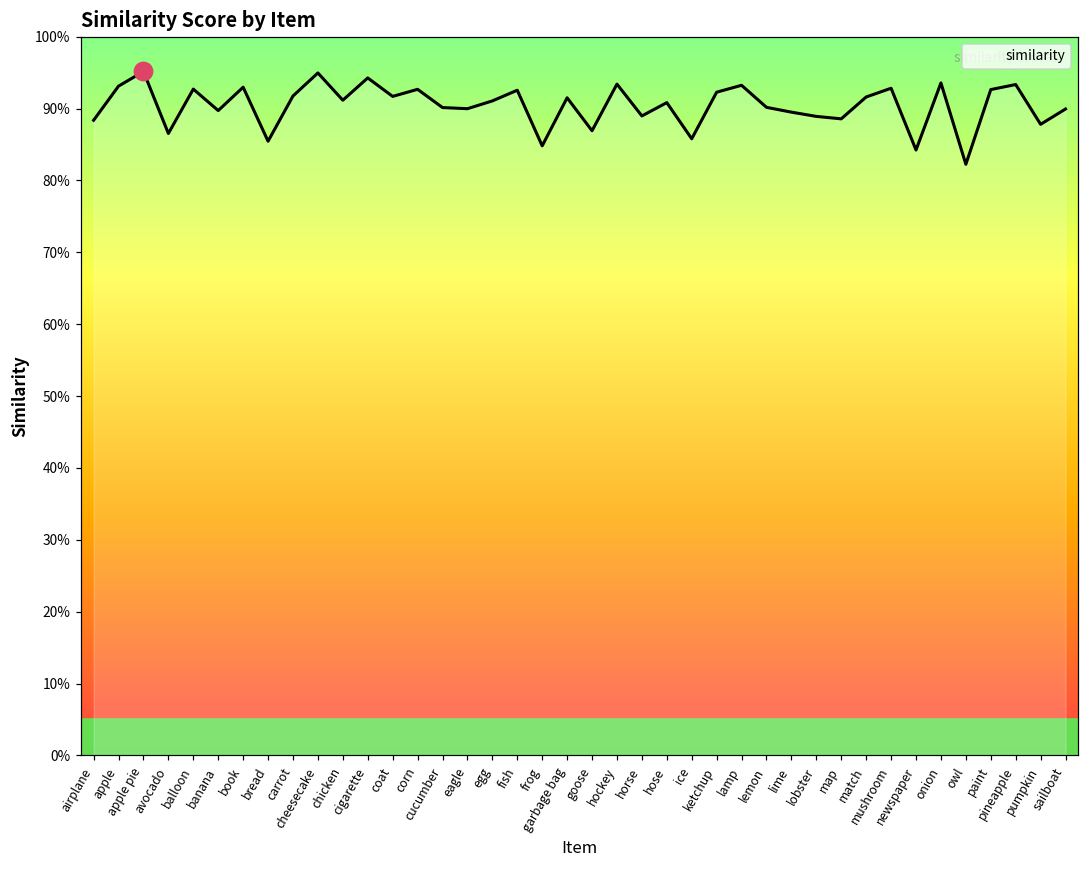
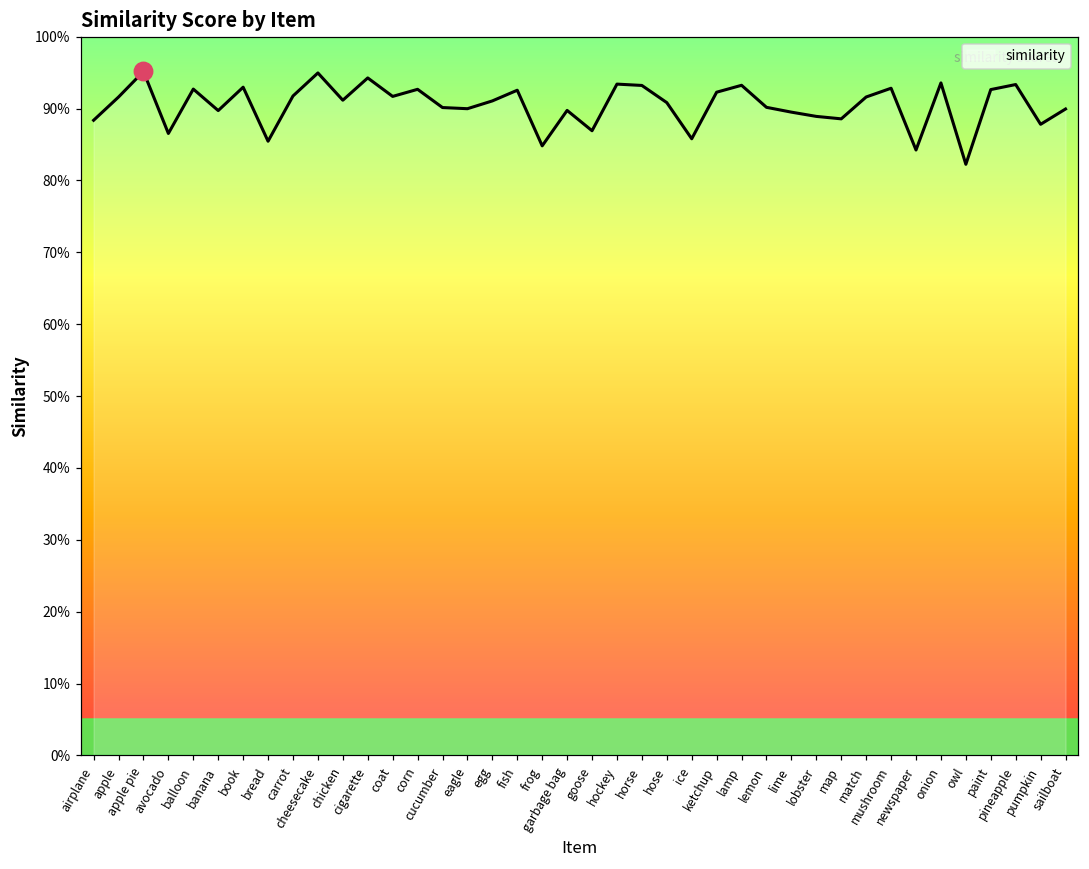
  {
    "similarity": {
      "airplane": "88%",
-     "apple": "93%",
+     "apple": "92%",
      "avocado": "87%",
      "balloon": "93%",
      "banana": "90%",
      "book": "93%",
      "bread": "85%",
      "carrot": "92%",
      "cheesecake": "95%",
      "chicken": "91%",
      "cigarette": "94%",
      "coat": "92%",
      "corn": "93%",
      "cucumber": "90%",
      "eagle": "90%",
      "egg": "91%",
      "fish": "93%",
      "frog": "85%",
-     "garbage bag": "91%",
+     "garbage bag": "90%",
      "goose": "87%",
      "hockey": "93%",
-     "horse": "89%",
+     "horse": "93%",
      "hose": "91%",
      "ice": "86%",
      "ketchup": "92%",
      "lamp": "93%",
      "lemon": "90%",
      "lime": "89%",
      "lobster": "89%",
      "map": "89%",
      "match": "92%",
      "mushroom": "93%",
      "newspaper": "84%",
      "onion": "94%",
      "owl": "82%",
      "paint": "93%",
      "pineapple": "93%",
      "pumpkin": "88%",
      "sailboat": "90%"
    }
  }
